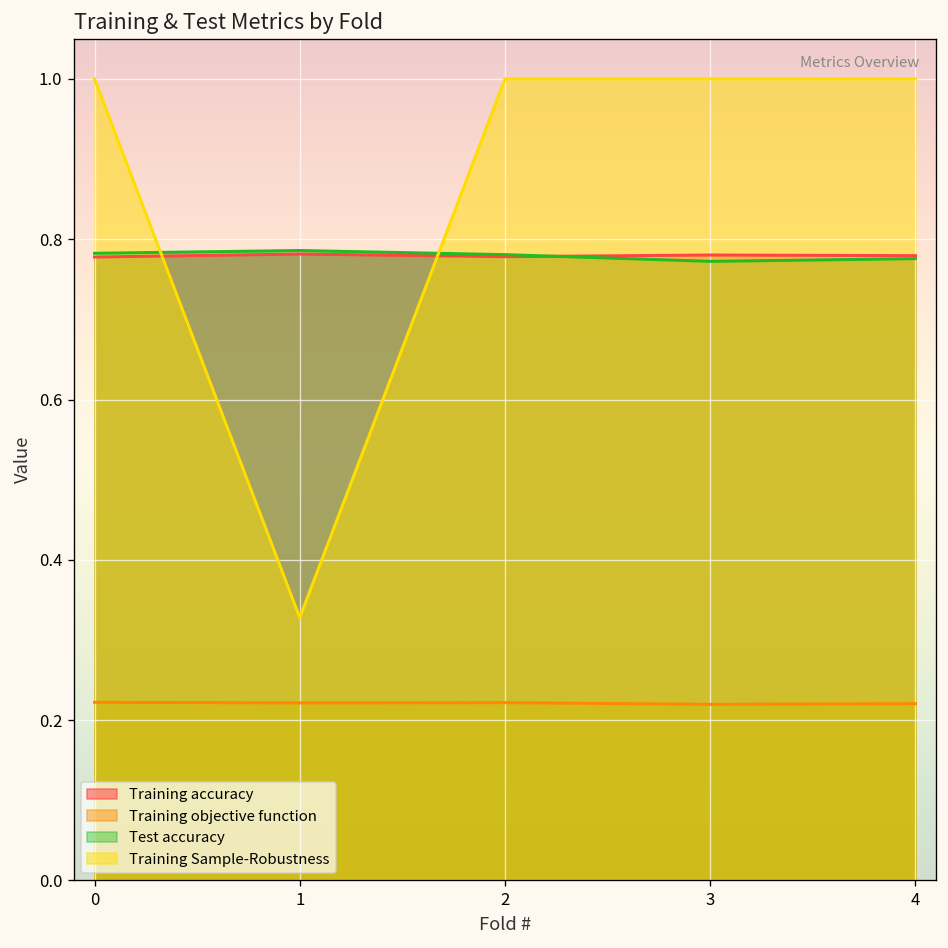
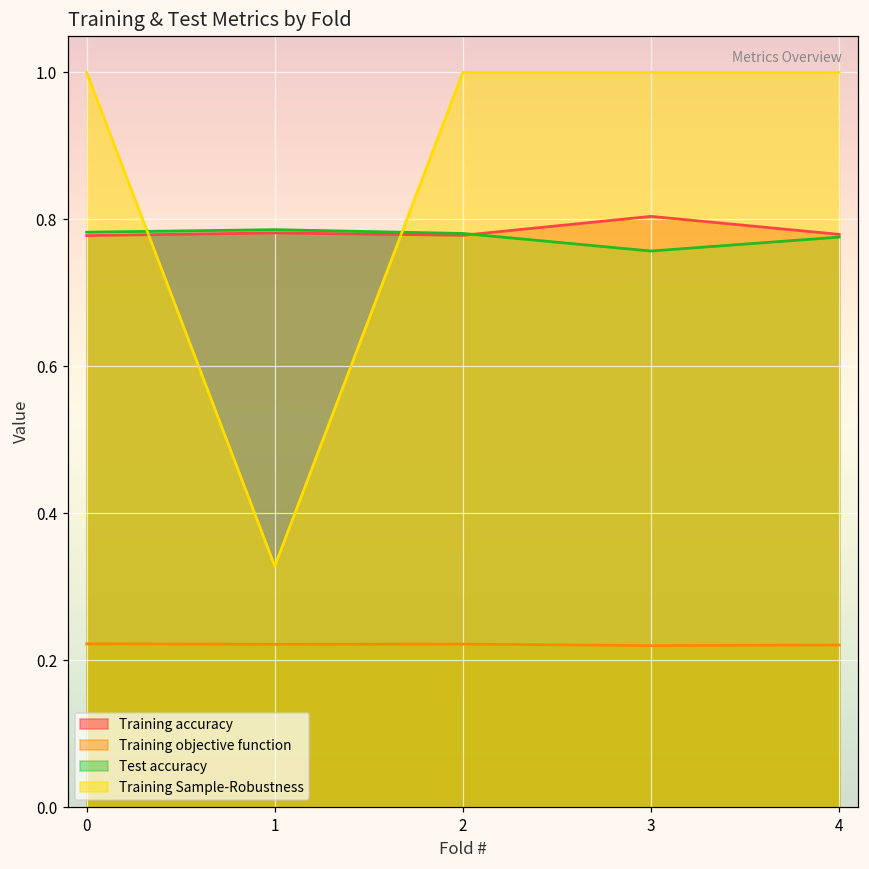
  {
    "Training accuracy": {
      "0": 0.78,
      "1": 0.78,
-     "3": 0.78
+     "3": 0.80
    },
    "Test accuracy": {
      "0": 0.78,
      "1": 0.79,
-     "3": 0.77
+     "3": 0.76
    }
  }
